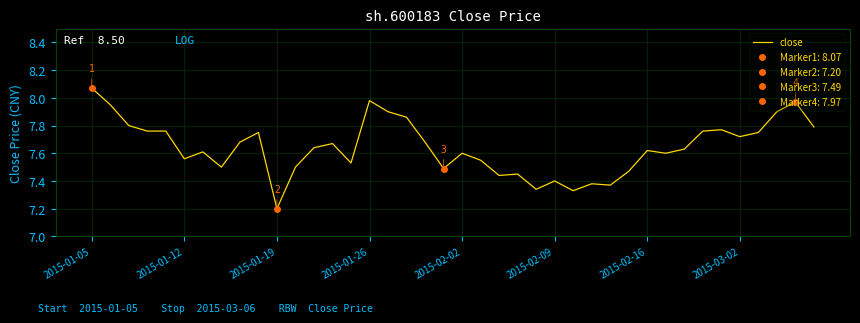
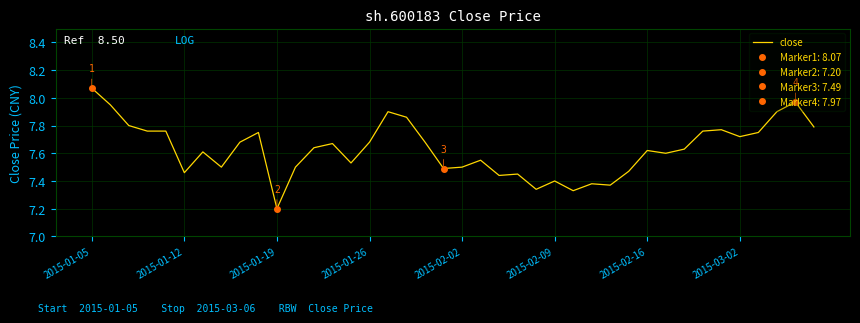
  {
    "close": {
-     "2015-01-12": 7.56,
-     "2015-01-26": 7.98,
-     "2015-02-02": 7.6,
+     "2015-01-12": 7.46,
+     "2015-01-26": 7.68,
+     "2015-02-02": 7.5,
      "2015-02-09": 7.40,
      "2015-02-16": 7.62,
      "2015-03-02": 7.72
    }
  }
